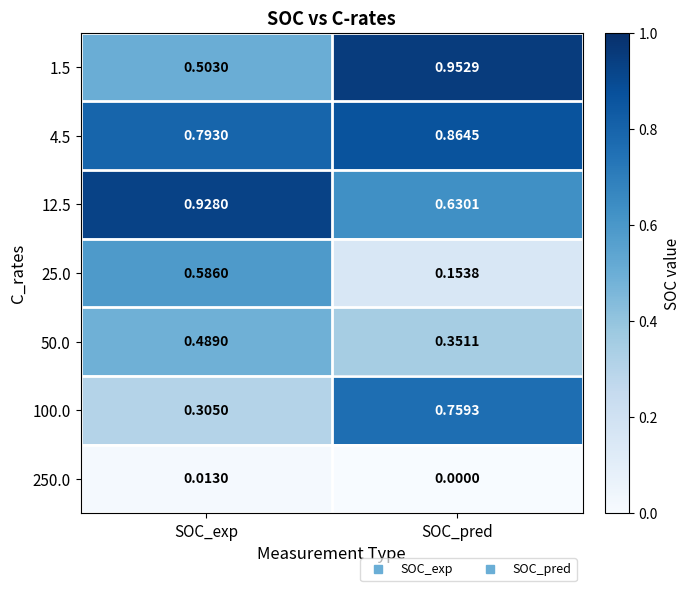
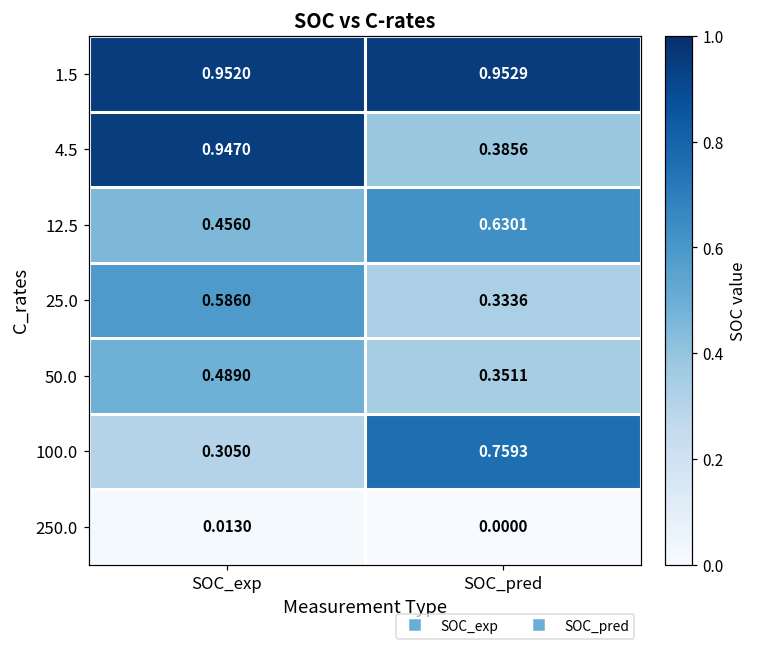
  {
    "1.5": {
-     "SOC_exp": 0.5030,
+     "SOC_exp": 0.9520,
      "SOC_pred": 0.9529
    },
    "4.5": {
-     "SOC_exp": 0.7930,
-     "SOC_pred": 0.8645
+     "SOC_exp": 0.9470,
+     "SOC_pred": 0.3856
    },
    "12.5": {
-     "SOC_exp": 0.9280,
+     "SOC_exp": 0.4560,
      "SOC_pred": 0.6301
    },
    "25.0": {
      "SOC_exp": 0.5860,
-     "SOC_pred": 0.1538
+     "SOC_pred": 0.3336
    },
    "50.0": {
      "SOC_exp": 0.4890,
      "SOC_pred": 0.3511
    },
    "100.0": {
      "SOC_exp": 0.3050,
      "SOC_pred": 0.7593
    },
    "250.0": {
      "SOC_exp": 0.0130,
      "SOC_pred": 0.0000
    }
  }
